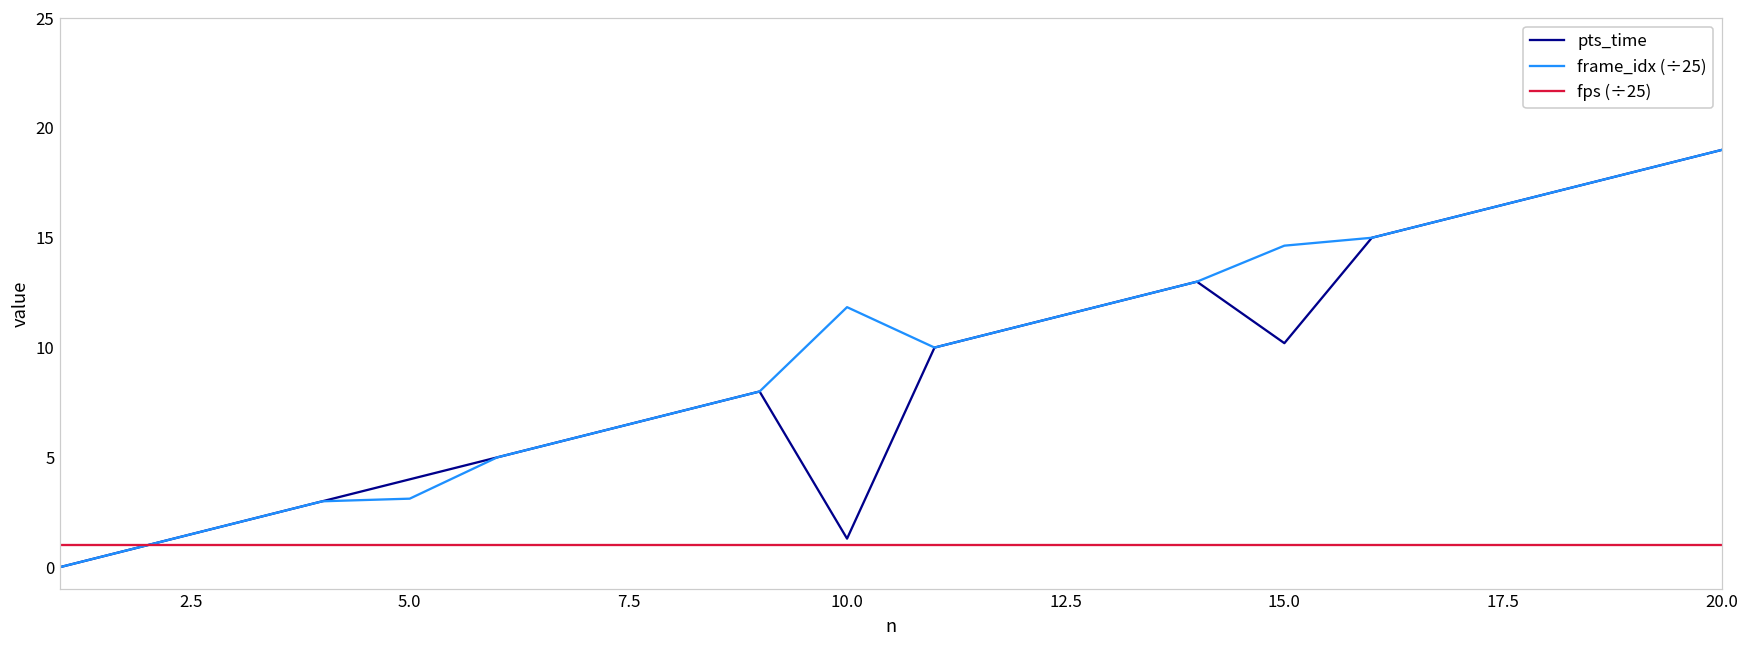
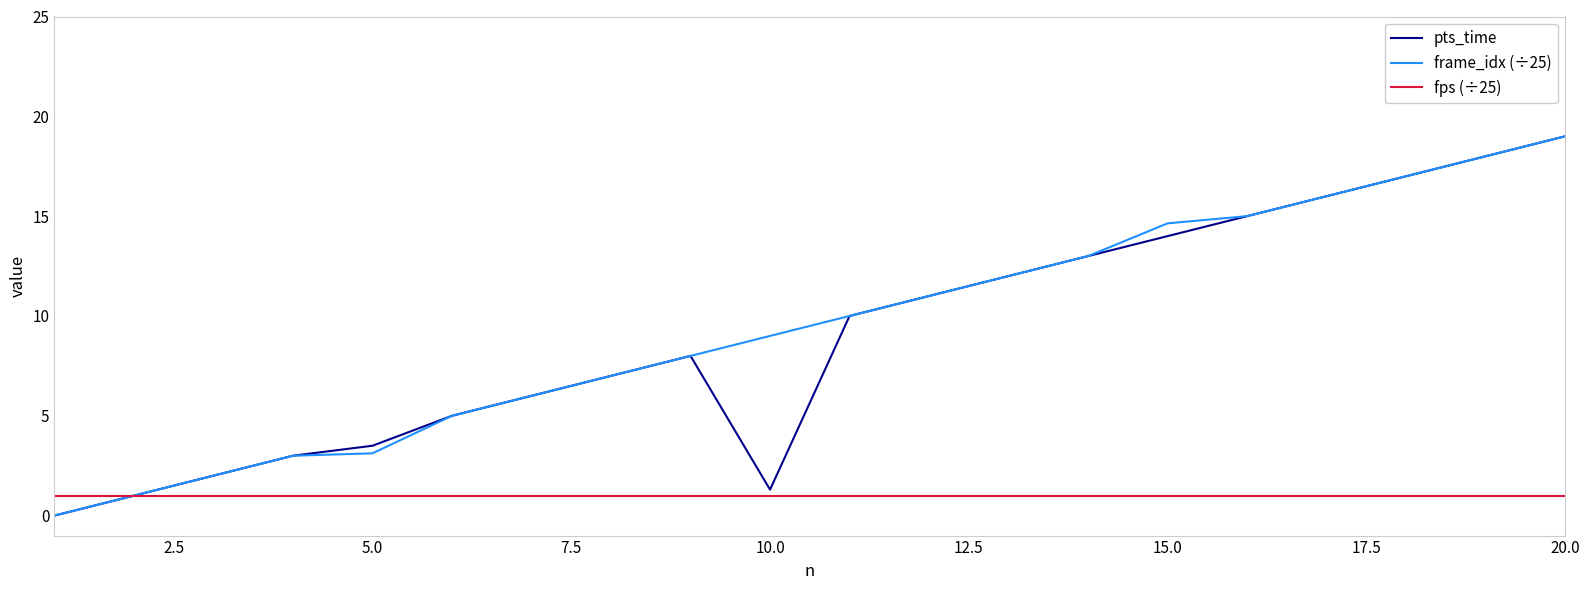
  {
    "pts_time": {
-     "5.0": 4.0,
+     "5.0": 3.5,
      "10.0": 1.3,
-     "15.0": 10.2
+     "15.0": 14.0
    },
    "frame_idx (÷25)": {
      "5.0": 3.1,
-     "10.0": 11.8,
+     "10.0": 9.0,
      "15.0": 14.6
    },
    "fps (÷25)": {
      "5.0": 1.0,
      "10.0": 1.0,
      "15.0": 1.0,
      "20.0": 1.0
    }
  }
